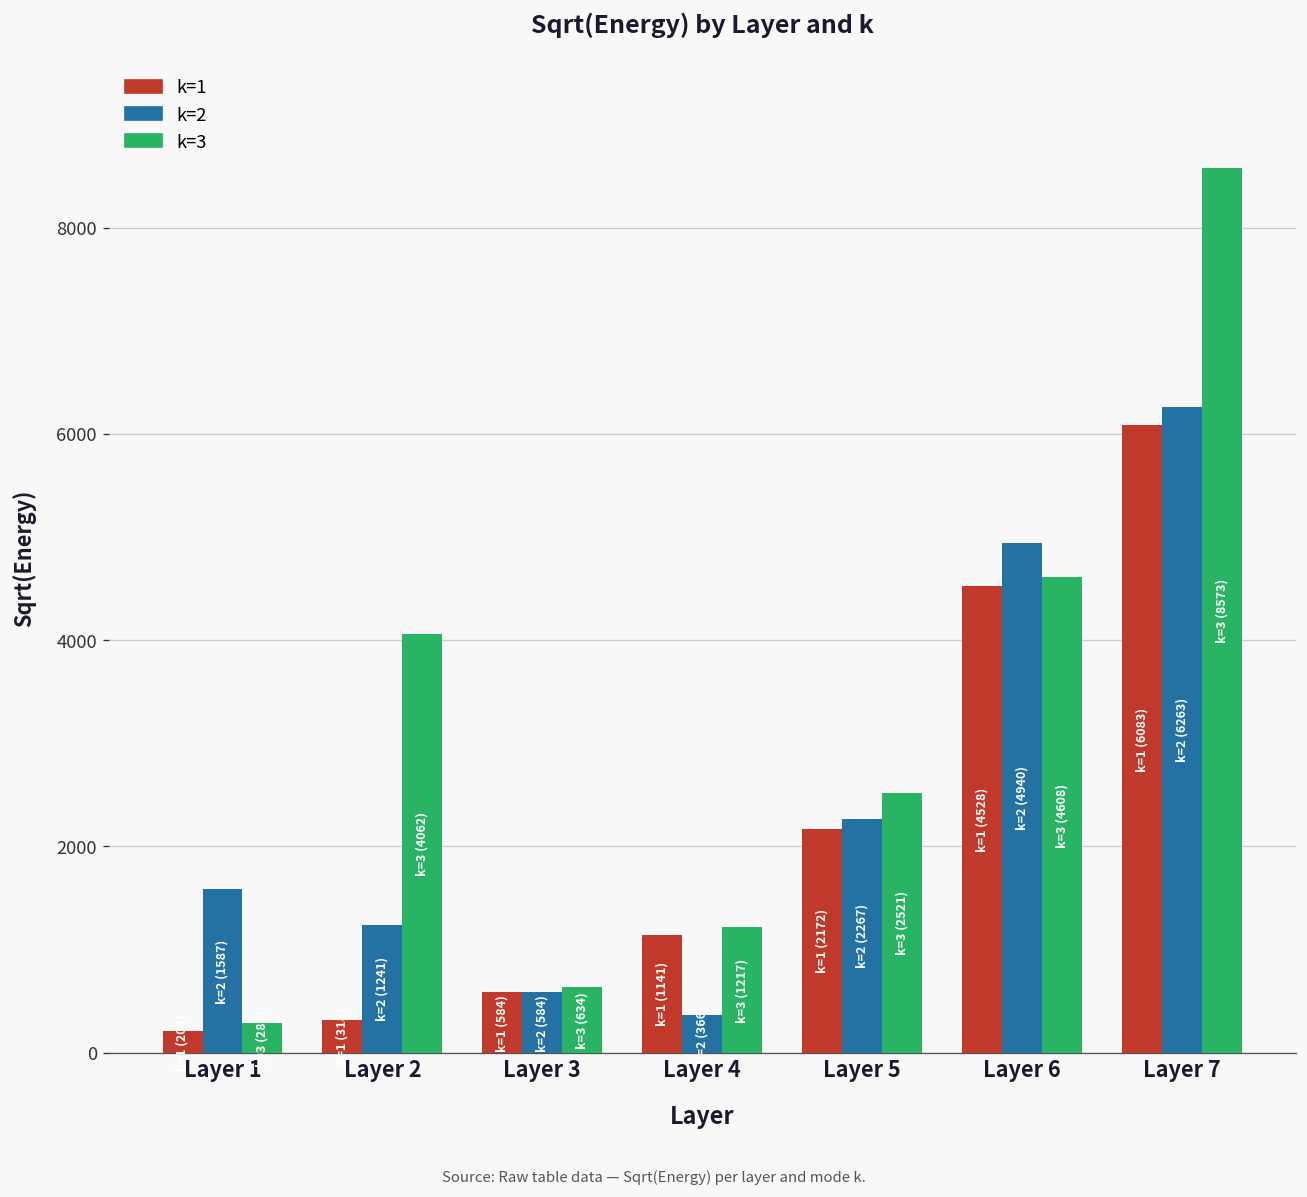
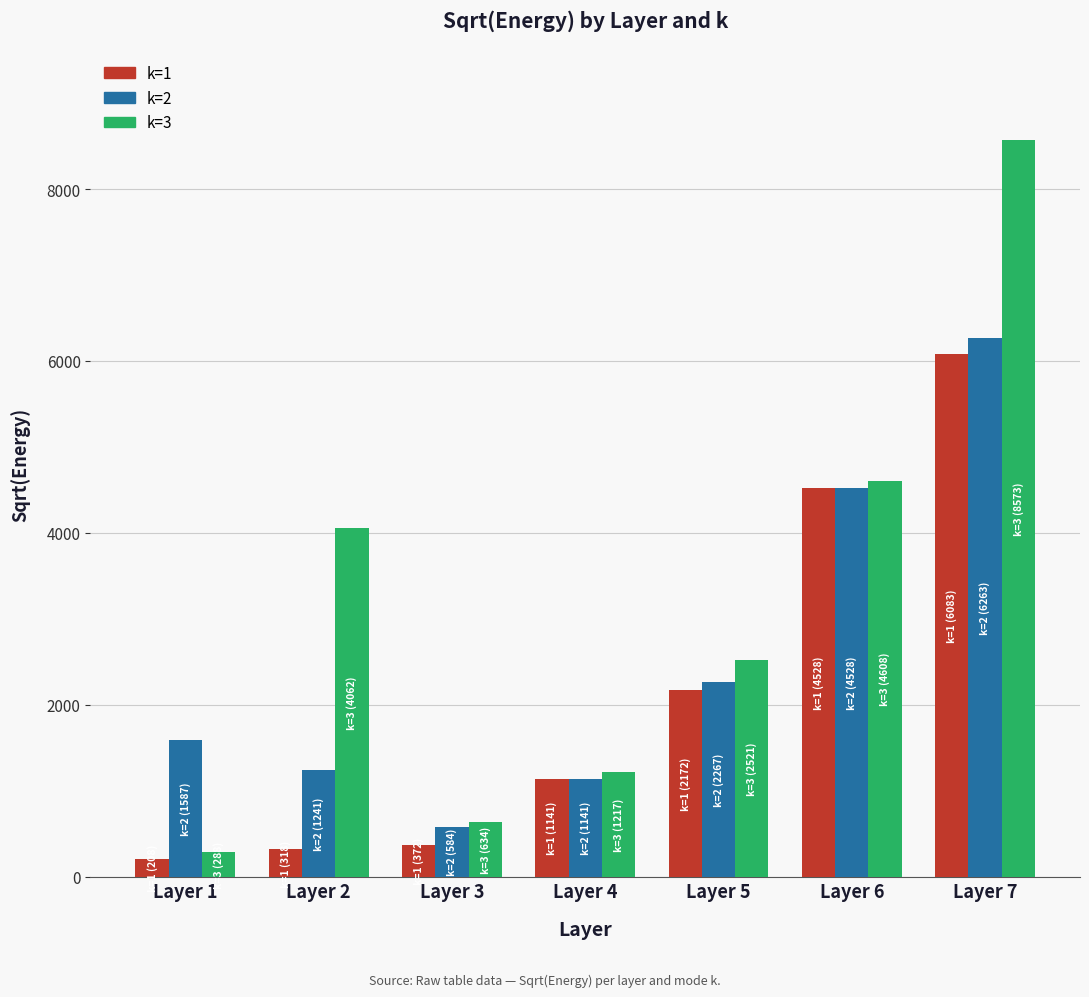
  {
    "k=1": {
      "Layer 2": "(318)",
-     "Layer 3": "(584)",
+     "Layer 3": "(372)",
      "Layer 4": "(1141)",
      "Layer 5": "(2172)",
      "Layer 6": "(4528)",
      "Layer 7": "(6083)"
    },
    "k=2": {
      "Layer 1": "(1587)",
      "Layer 2": "(1241)",
      "Layer 3": "(584)",
-     "Layer 4": "(366)",
+     "Layer 4": "(1141)",
      "Layer 5": "(2267)",
-     "Layer 6": "(4940)",
+     "Layer 6": "(4528)",
      "Layer 7": "(6263)"
    },
    "k=3": {
      "Layer 1": "(288)",
      "Layer 2": "(4062)",
      "Layer 3": "(634)",
      "Layer 4": "(1217)",
      "Layer 5": "(2521)",
      "Layer 6": "(4608)",
      "Layer 7": "(8573)"
    }
  }
